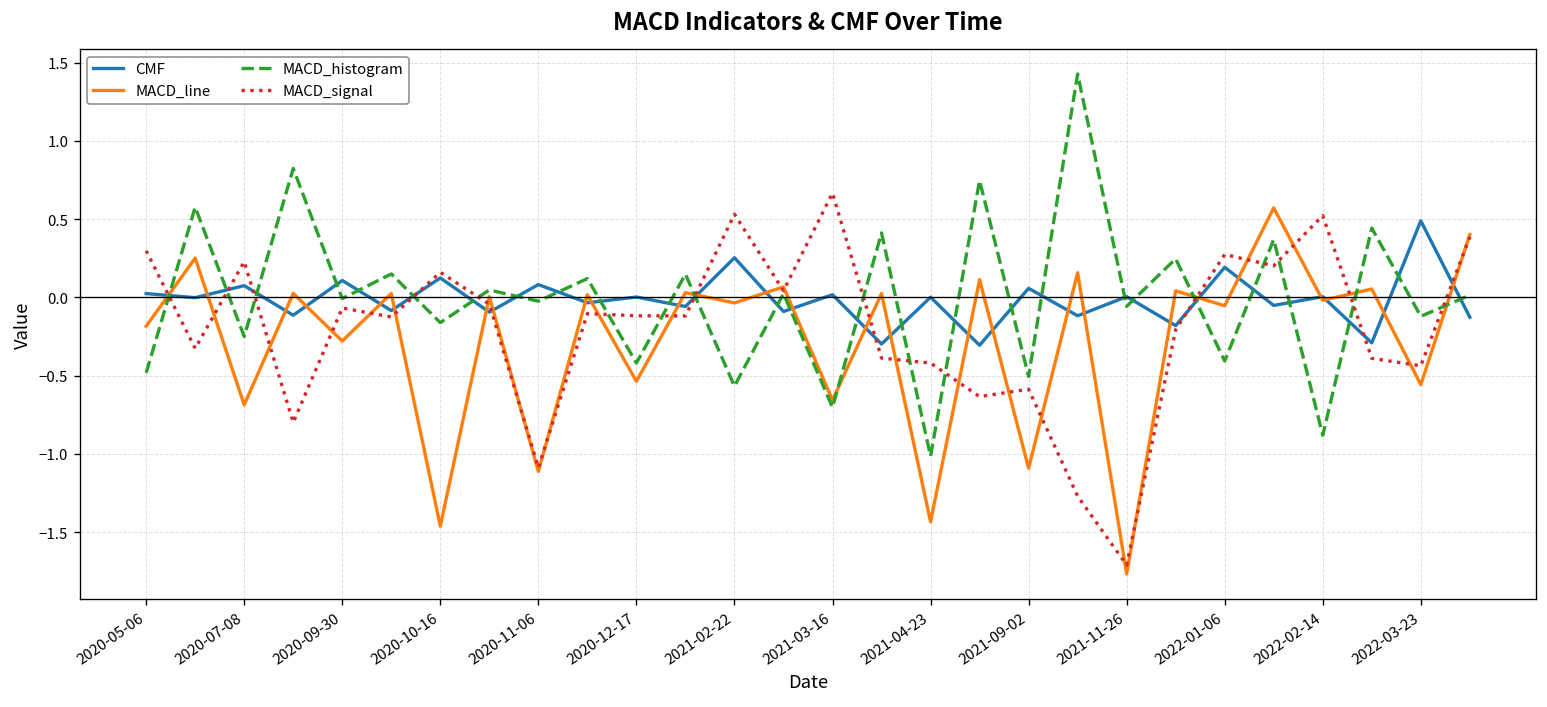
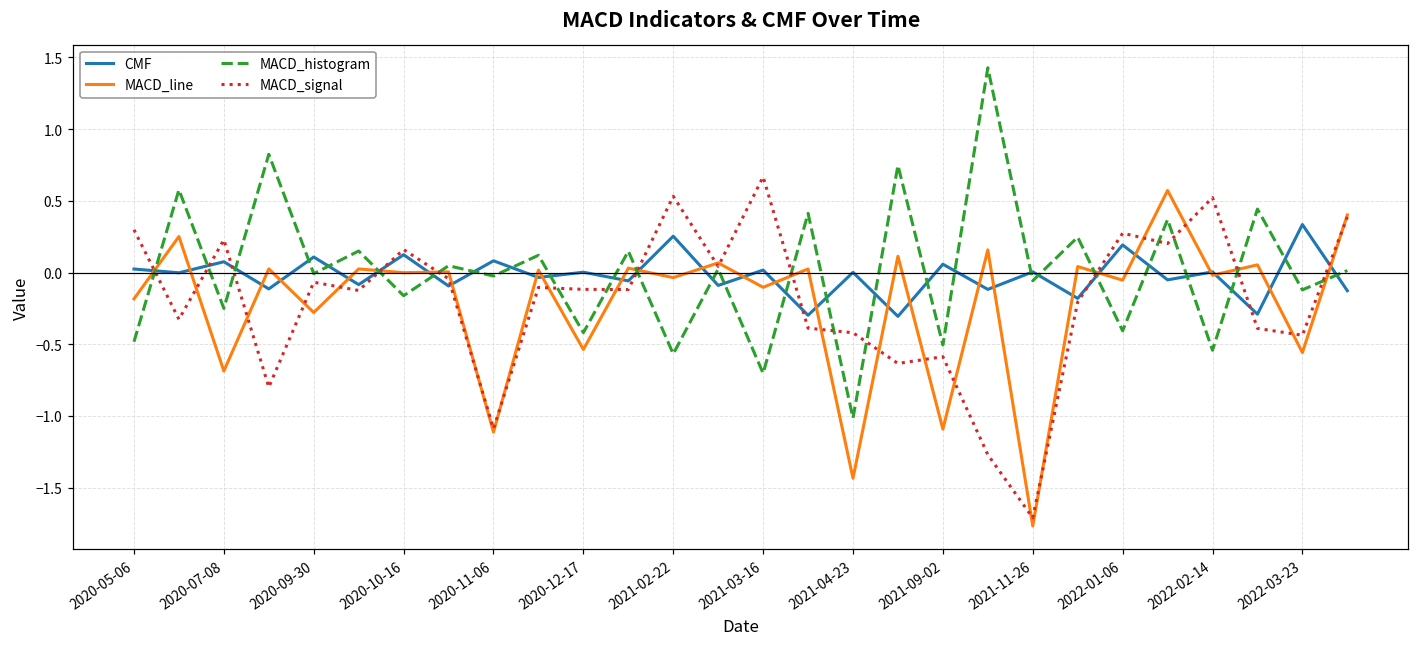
  {
    "CMF": {
      "2020-05-06": 0.02,
      "2020-07-08": 0.08,
      "2020-09-30": 0.11,
      "2020-10-16": 0.12,
      "2020-11-06": 0.08,
      "2020-12-17": 0.00,
      "2021-02-22": 0.25,
      "2021-03-16": 0.02,
      "2021-04-23": 0.00,
      "2021-09-02": 0.06,
      "2021-11-26": 0.00,
      "2022-01-06": 0.19,
      "2022-02-14": 0.00,
-     "2022-03-23": 0.49
+     "2022-03-23": 0.33
    },
    "MACD_line": {
      "2020-05-06": -0.18,
      "2020-07-08": -0.69,
      "2020-09-30": -0.28,
-     "2020-10-16": -1.46,
+     "2020-10-16": 0.00,
      "2020-11-06": -1.11,
      "2020-12-17": -0.54,
      "2021-02-22": -0.04,
-     "2021-03-16": -0.66,
+     "2021-03-16": -0.10,
      "2021-04-23": -1.43,
      "2021-09-02": -1.09,
      "2021-11-26": -1.77,
      "2022-01-06": -0.05,
      "2022-02-14": -0.02,
      "2022-03-23": -0.56
    },
    "MACD_histogram": {
      "2020-05-06": -0.48,
      "2020-07-08": -0.25,
      "2020-09-30": -0.01,
      "2020-10-16": -0.16,
      "2020-11-06": -0.02,
      "2020-12-17": -0.42,
      "2021-02-22": -0.57,
      "2021-03-16": -0.70,
      "2021-04-23": -1.01,
      "2021-09-02": -0.50,
      "2021-11-26": -0.06,
      "2022-01-06": -0.41,
-     "2022-02-14": -0.88,
+     "2022-02-14": -0.54,
      "2022-03-23": -0.12
    },
    "MACD_signal": {
      "2020-05-06": 0.30,
      "2020-07-08": 0.23,
      "2020-09-30": -0.07,
      "2020-10-16": 0.16,
      "2020-11-06": -1.09,
      "2020-12-17": -0.12,
      "2021-02-22": 0.53,
      "2021-03-16": 0.67,
      "2021-04-23": -0.42,
      "2021-09-02": -0.59,
      "2021-11-26": -1.71,
      "2022-01-06": 0.27,
      "2022-02-14": 0.52,
      "2022-03-23": -0.44
    }
  }
